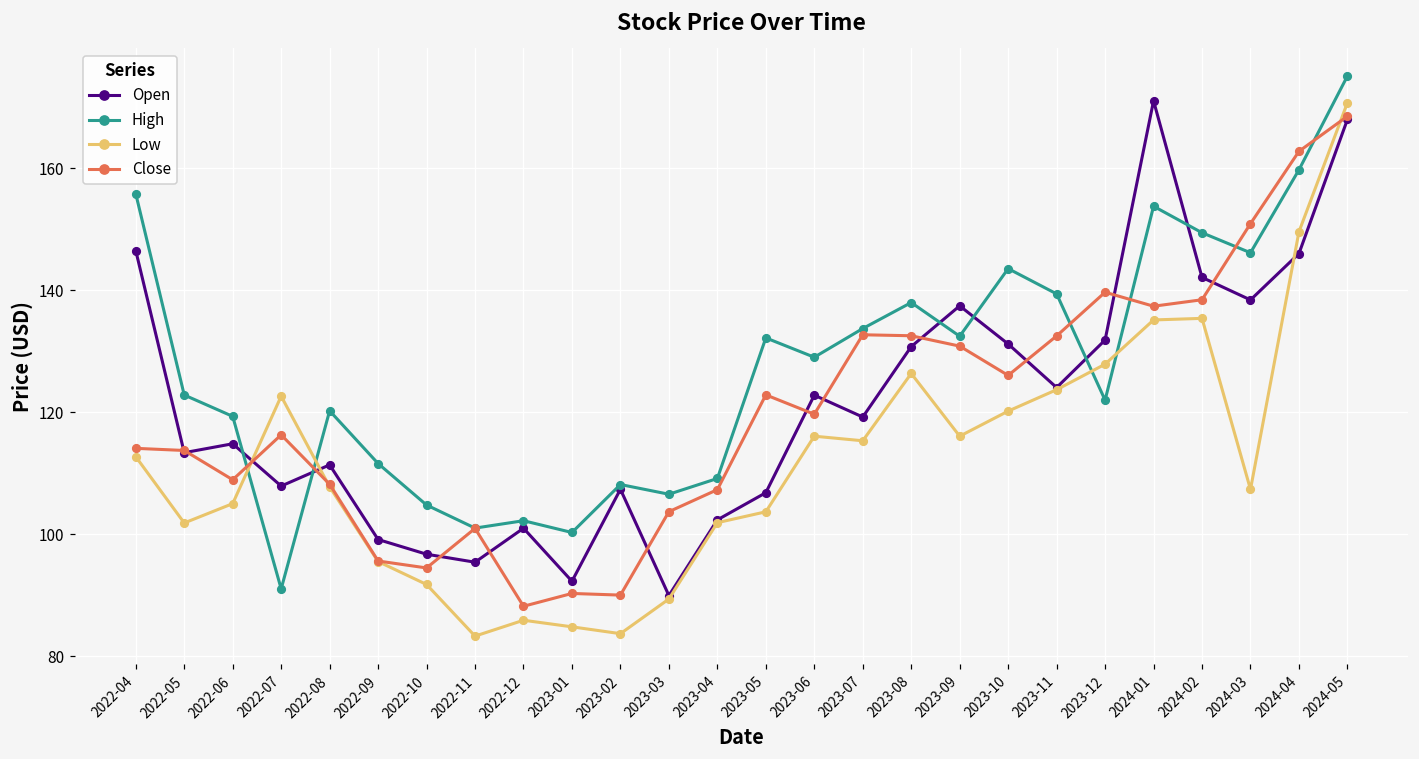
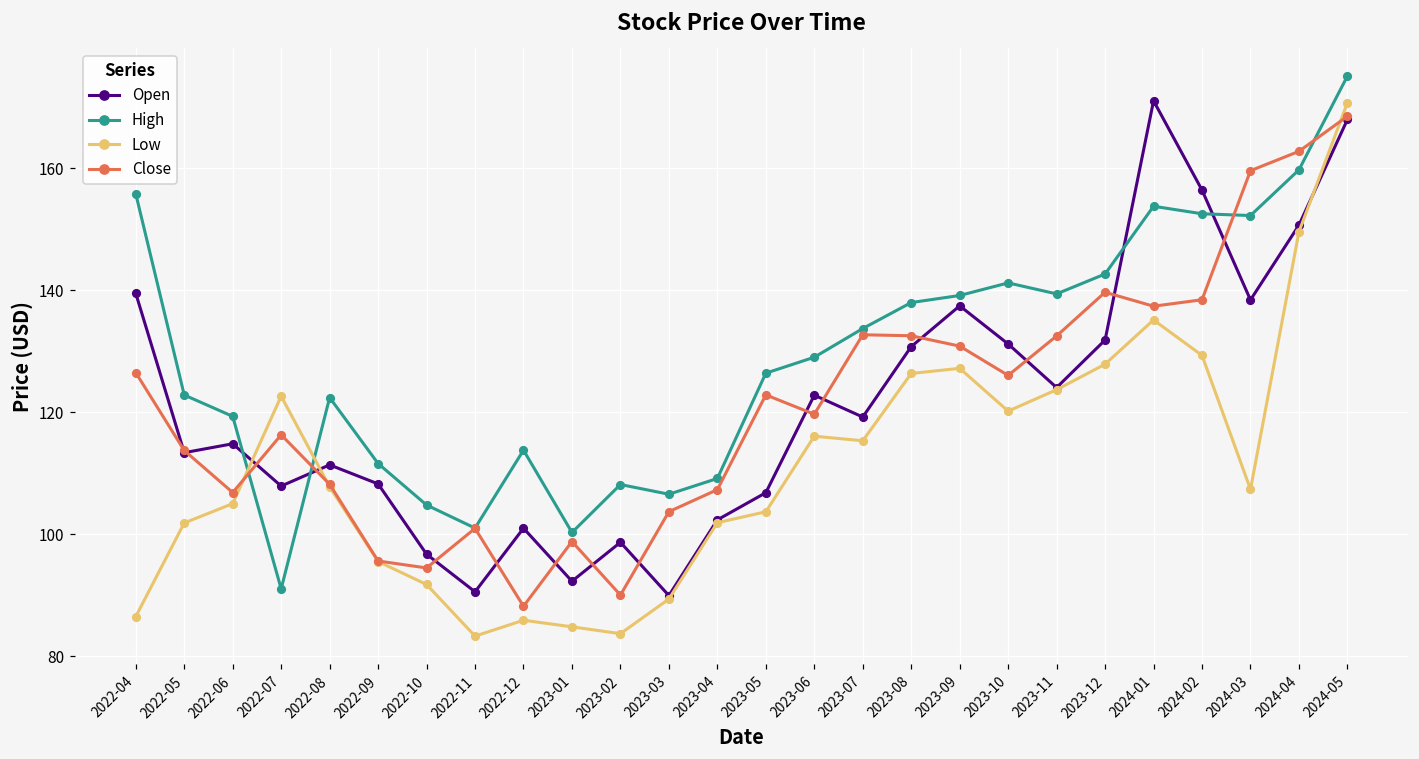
  {
    "Open": {
-     "2022-04": 147,
+     "2022-04": 140,
      "2022-06": 115,
      "2022-07": 108,
      "2022-08": 111,
-     "2022-09": 99,
+     "2022-09": 108,
      "2022-10": 97,
-     "2022-11": 95,
+     "2022-11": 91,
      "2022-12": 101,
      "2023-01": 92,
-     "2023-02": 107,
+     "2023-02": 99,
      "2023-03": 90,
      "2023-04": 102,
      "2023-05": 107,
      "2023-06": 123,
      "2023-07": 119,
      "2023-08": 131,
      "2023-09": 137,
      "2023-10": 131,
      "2023-12": 132,
      "2024-01": 171,
-     "2024-02": 142,
+     "2024-02": 156,
      "2024-03": 138,
-     "2024-04": 146,
+     "2024-04": 151,
      "2024-05": 168
    },
    "High": {
      "2022-04": 156,
      "2022-05": 123,
      "2022-06": 119,
      "2022-07": 91,
-     "2022-08": 120,
+     "2022-08": 122,
      "2022-09": 112,
      "2022-10": 105,
-     "2022-12": 102,
+     "2022-12": 114,
      "2023-01": 100,
      "2023-02": 108,
      "2023-03": 107,
      "2023-04": 109,
-     "2023-05": 132,
+     "2023-05": 126,
      "2023-06": 129,
      "2023-07": 134,
      "2023-08": 138,
-     "2023-09": 132,
-     "2023-10": 144,
+     "2023-09": 139,
+     "2023-10": 141,
      "2023-11": 139,
-     "2023-12": 122,
+     "2023-12": 143,
      "2024-01": 154,
-     "2024-02": 149,
-     "2024-03": 146,
+     "2024-02": 153,
+     "2024-03": 152,
      "2024-04": 160,
      "2024-05": 175
    },
    "Low": {
-     "2022-04": 113,
+     "2022-04": 87,
      "2022-05": 102,
      "2022-06": 105,
      "2022-07": 123,
      "2022-10": 92,
      "2022-11": 83,
      "2022-12": 86,
      "2023-01": 85,
      "2023-02": 84,
      "2023-03": 89,
      "2023-04": 102,
      "2023-05": 104,
      "2023-06": 116,
      "2023-07": 115,
      "2023-08": 126,
-     "2023-09": 116,
+     "2023-09": 127,
      "2023-10": 120,
      "2023-12": 128,
      "2024-01": 135,
-     "2024-02": 135,
+     "2024-02": 129,
      "2024-03": 107,
      "2024-04": 150,
      "2024-05": 171
    },
    "Close": {
-     "2022-04": 114,
-     "2022-06": 109,
+     "2022-04": 127,
+     "2022-06": 107,
      "2022-07": 116,
      "2022-10": 95,
      "2022-12": 88,
-     "2023-01": 90,
+     "2023-01": 99,
      "2023-02": 90,
      "2023-03": 104,
      "2023-04": 107,
      "2023-05": 123,
      "2023-06": 120,
      "2023-07": 133,
      "2023-08": 133,
      "2023-09": 131,
      "2023-10": 126,
      "2023-11": 133,
      "2023-12": 140,
      "2024-01": 137,
      "2024-02": 138,
-     "2024-03": 151,
+     "2024-03": 160,
      "2024-04": 163,
      "2024-05": 169
    }
  }
